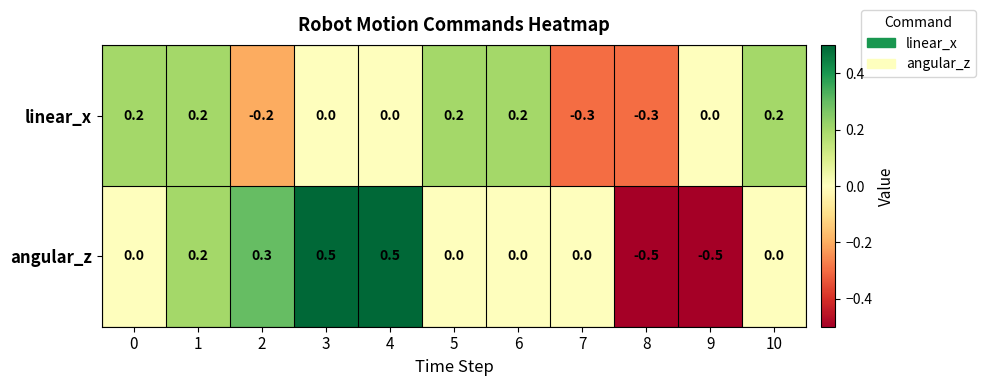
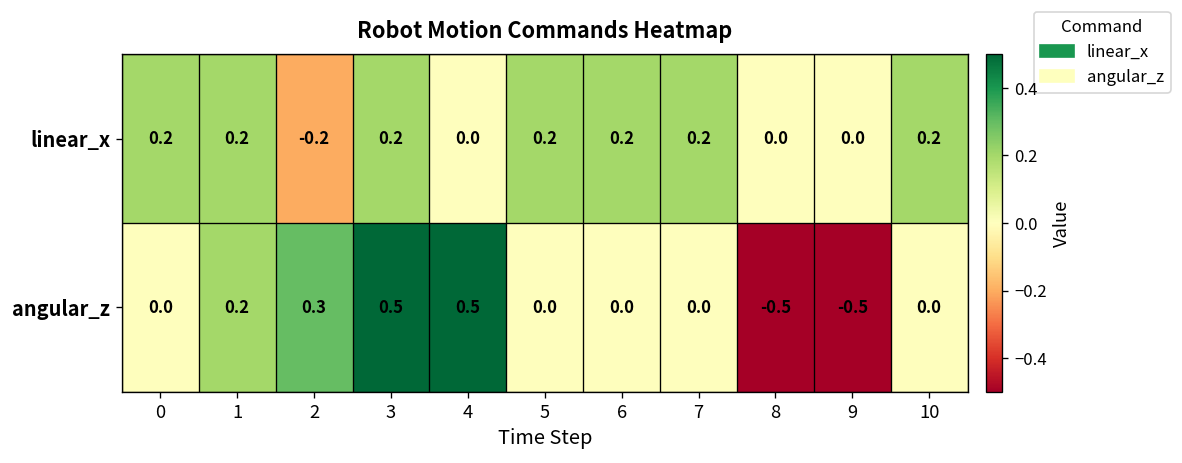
  {
    "linear_x": {
      "0": 0.2,
      "1": 0.2,
      "2": -0.2,
-     "3": 0.0,
+     "3": 0.2,
      "4": 0.0,
      "5": 0.2,
      "6": 0.2,
-     "7": -0.3,
-     "8": -0.3,
+     "7": 0.2,
+     "8": 0.0,
      "9": 0.0,
      "10": 0.2
    },
    "angular_z": {
      "0": 0.0,
      "1": 0.2,
      "2": 0.3,
      "3": 0.5,
      "4": 0.5,
      "5": 0.0,
      "6": 0.0,
      "7": 0.0,
      "8": -0.5,
      "9": -0.5,
      "10": 0.0
    }
  }
